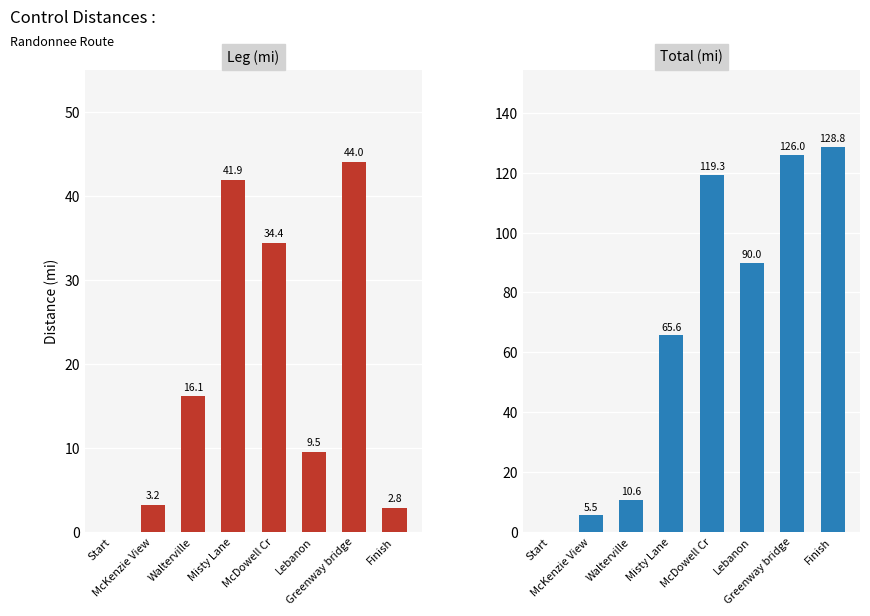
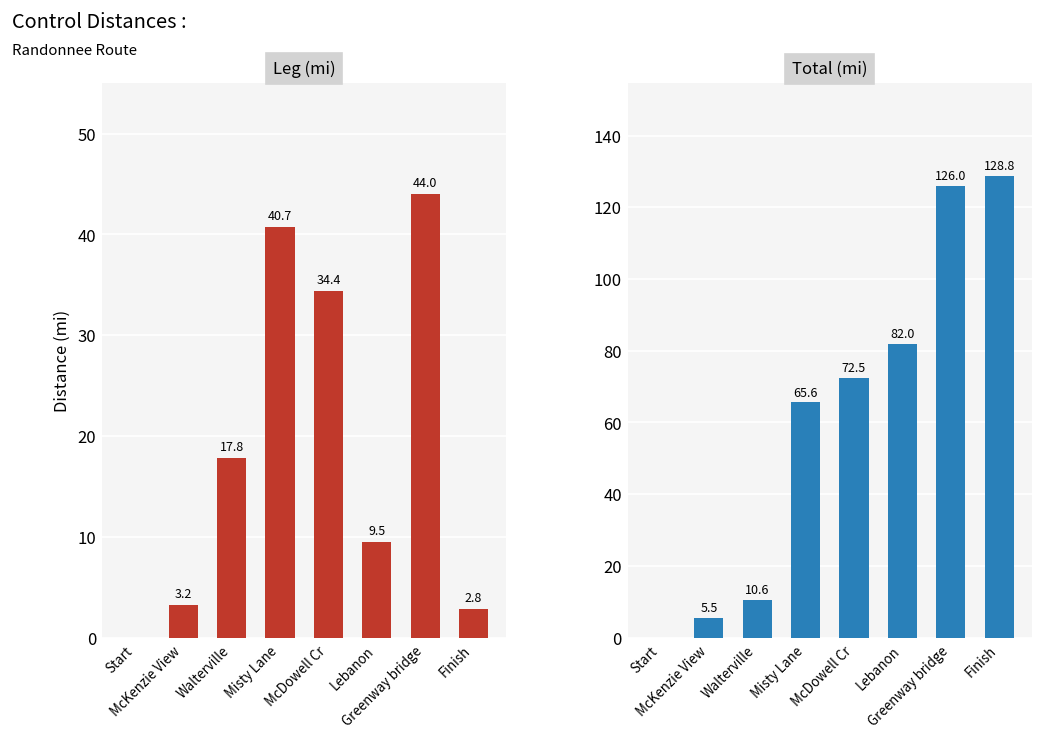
  {
    "Leg (mi)": {
      "McKenzie View": 3.2,
-     "Walterville": 16.1,
-     "Misty Lane": 41.9,
+     "Walterville": 17.8,
+     "Misty Lane": 40.7,
      "McDowell Cr": 34.4,
      "Lebanon": 9.5,
      "Greenway bridge": 44.0,
      "Finish": 2.8
    },
    "Total (mi)": {
      "McKenzie View": 5.5,
      "Walterville": 10.6,
      "Misty Lane": 65.6,
-     "McDowell Cr": 119.3,
-     "Lebanon": 90.0,
+     "McDowell Cr": 72.5,
+     "Lebanon": 82.0,
      "Greenway bridge": 126.0,
      "Finish": 128.8
    }
  }
